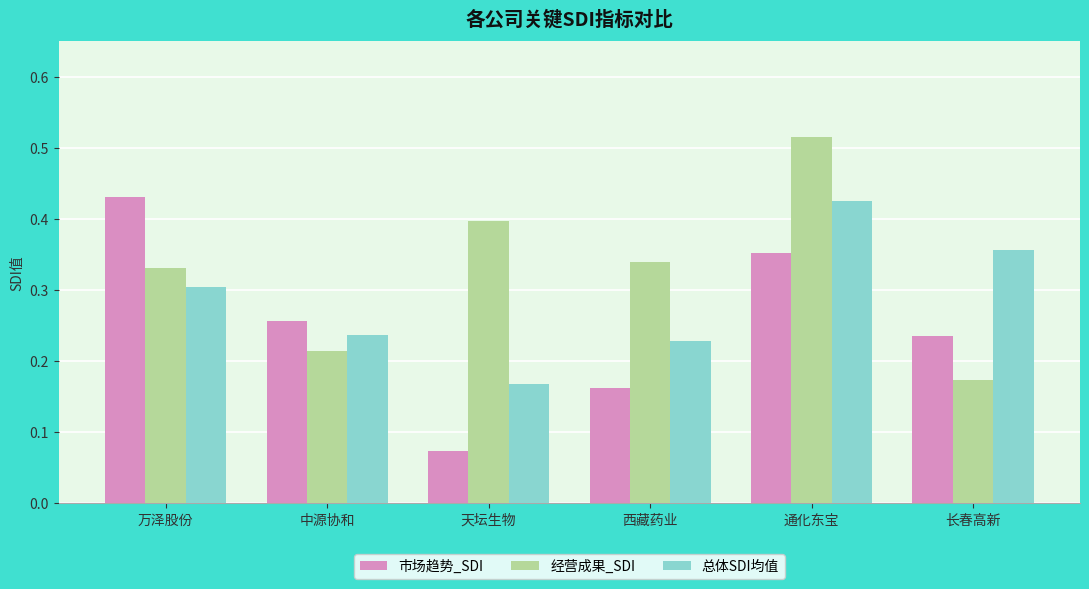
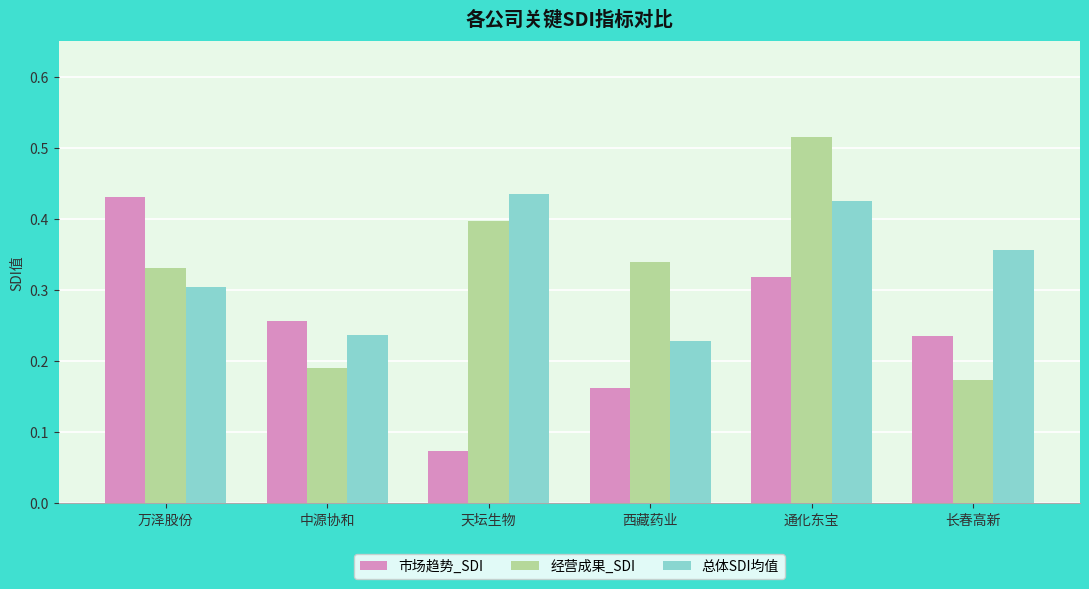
  {
    "市场趋势_SDI": {
      "万泽股份": 0.43,
      "中源协和": 0.26,
      "天坛生物": 0.07,
      "西藏药业": 0.16,
-     "通化东宝": 0.35,
+     "通化东宝": 0.32,
      "长春高新": 0.23
    },
    "经营成果_SDI": {
      "万泽股份": 0.33,
-     "中源协和": 0.21,
+     "中源协和": 0.19,
      "天坛生物": 0.40,
      "西藏药业": 0.34,
      "通化东宝": 0.52,
      "长春高新": 0.17
    },
    "总体SDI均值": {
      "万泽股份": 0.30,
      "中源协和": 0.24,
-     "天坛生物": 0.17,
+     "天坛生物": 0.44,
      "西藏药业": 0.23,
      "通化东宝": 0.43,
      "长春高新": 0.36
    }
  }
